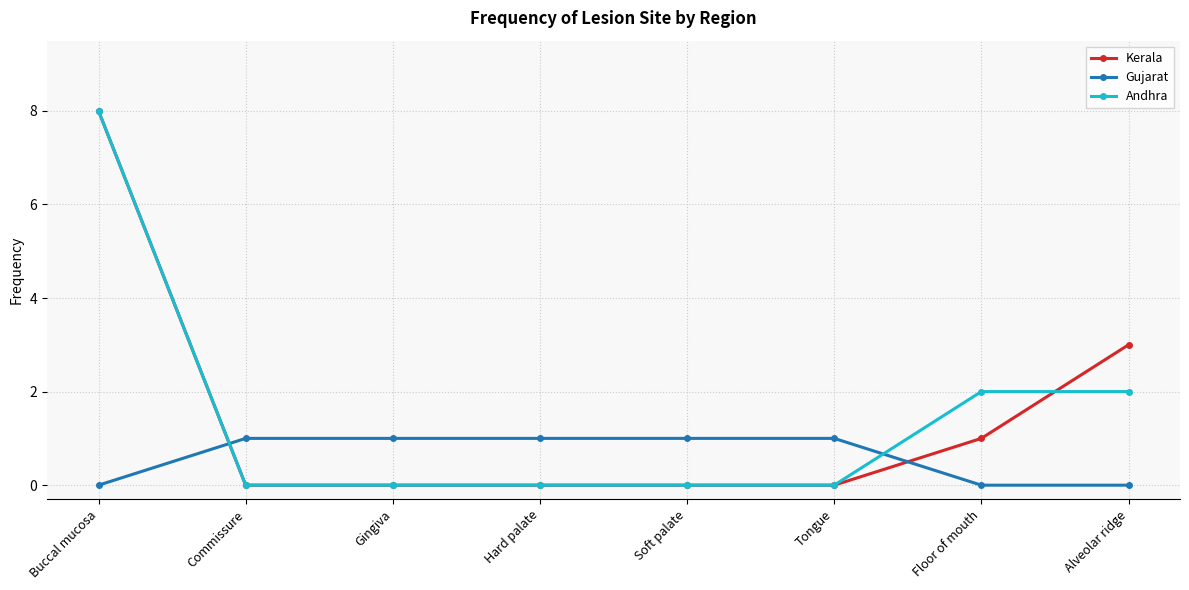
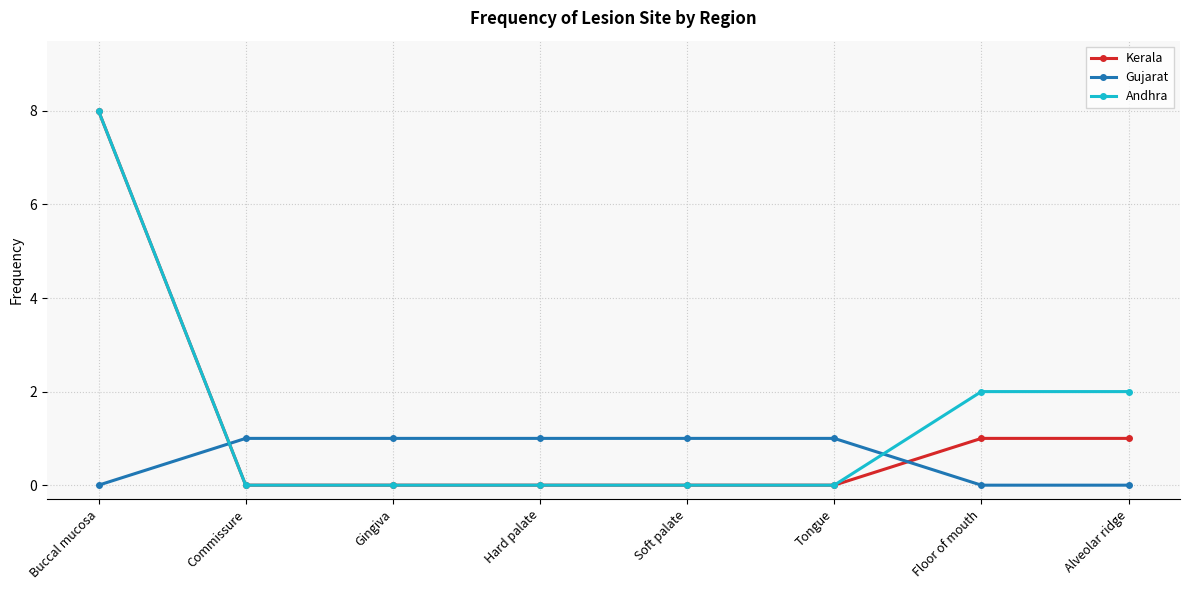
  {
    "Kerala": {
      "Floor of mouth": 1,
-     "Alveolar ridge": 3
+     "Alveolar ridge": 1
    },
    "Gujarat": {
      "Buccal mucosa": 0,
      "Commissure": 1,
      "Gingiva": 1,
      "Hard palate": 1,
      "Soft palate": 1,
      "Tongue": 1,
      "Floor of mouth": 0,
      "Alveolar ridge": 0
    },
    "Andhra": {
      "Floor of mouth": 2,
      "Alveolar ridge": 2
    }
  }
